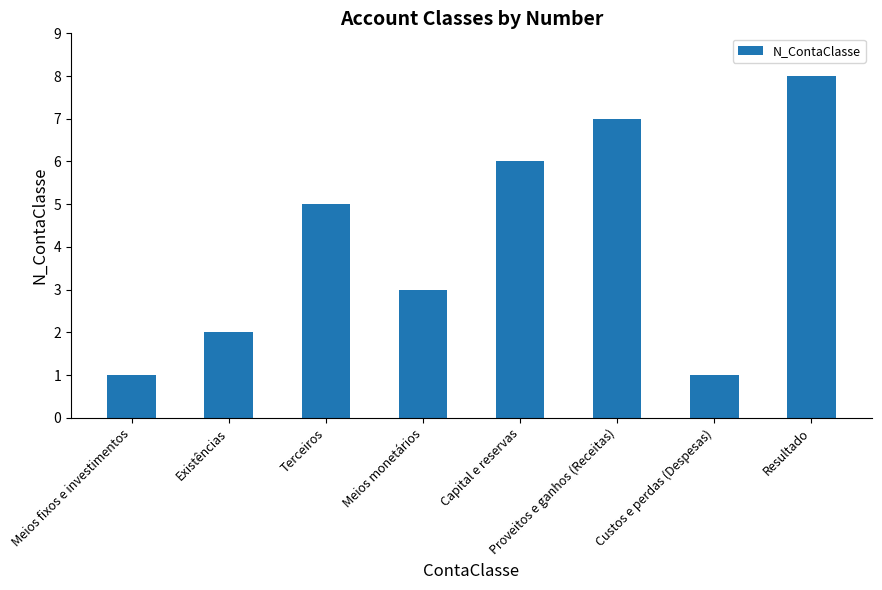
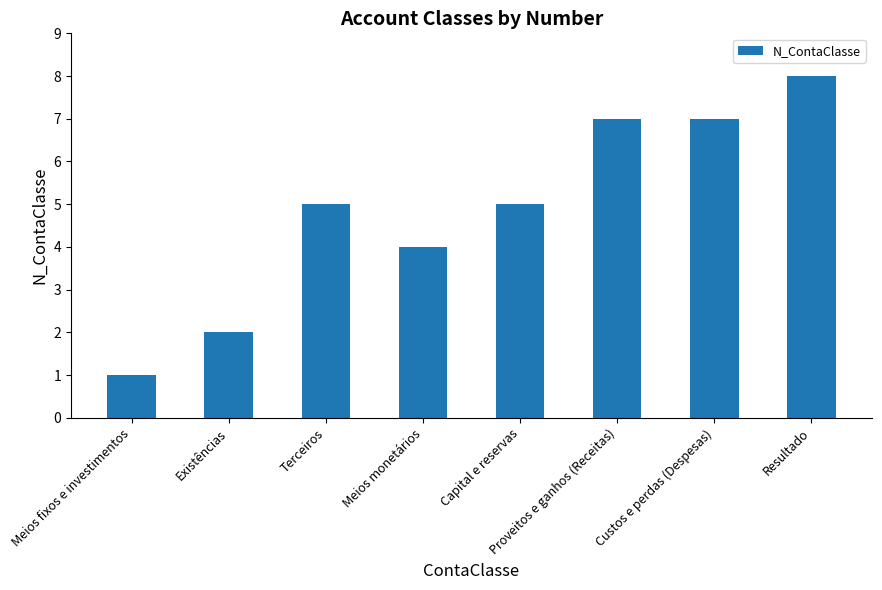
  {
    "Meios fixos e investimentos": 1,
    "Existências": 2,
    "Terceiros": 5,
-   "Meios monetários": 3,
-   "Capital e reservas": 6,
+   "Meios monetários": 4,
+   "Capital e reservas": 5,
    "Proveitos e ganhos (Receitas)": 7,
-   "Custos e perdas (Despesas)": 1,
+   "Custos e perdas (Despesas)": 7,
    "Resultado": 8
  }
